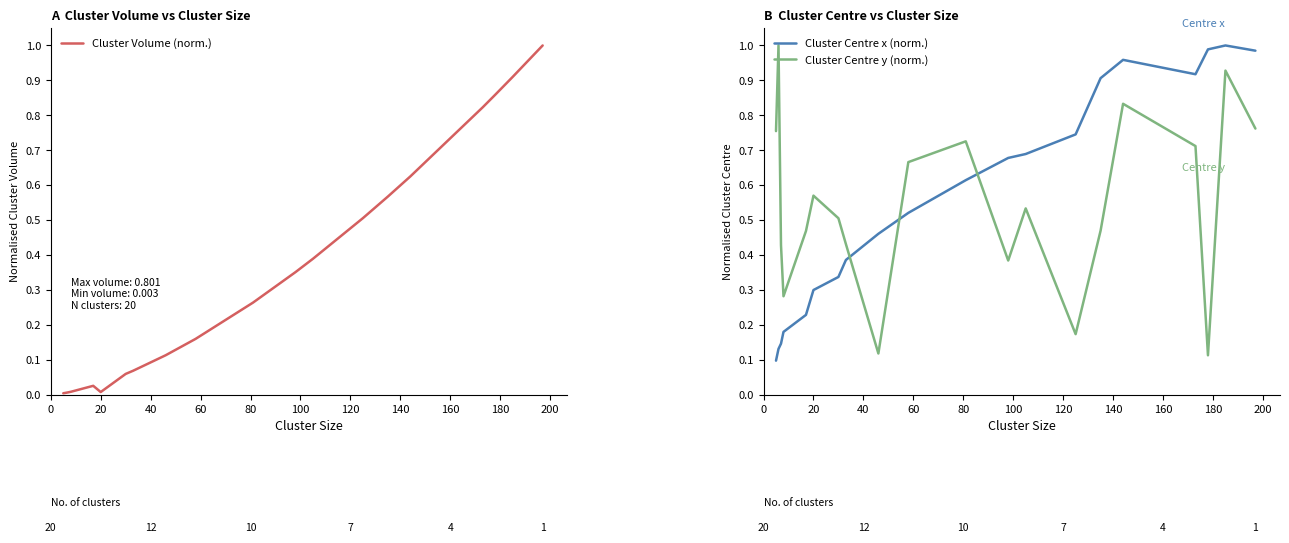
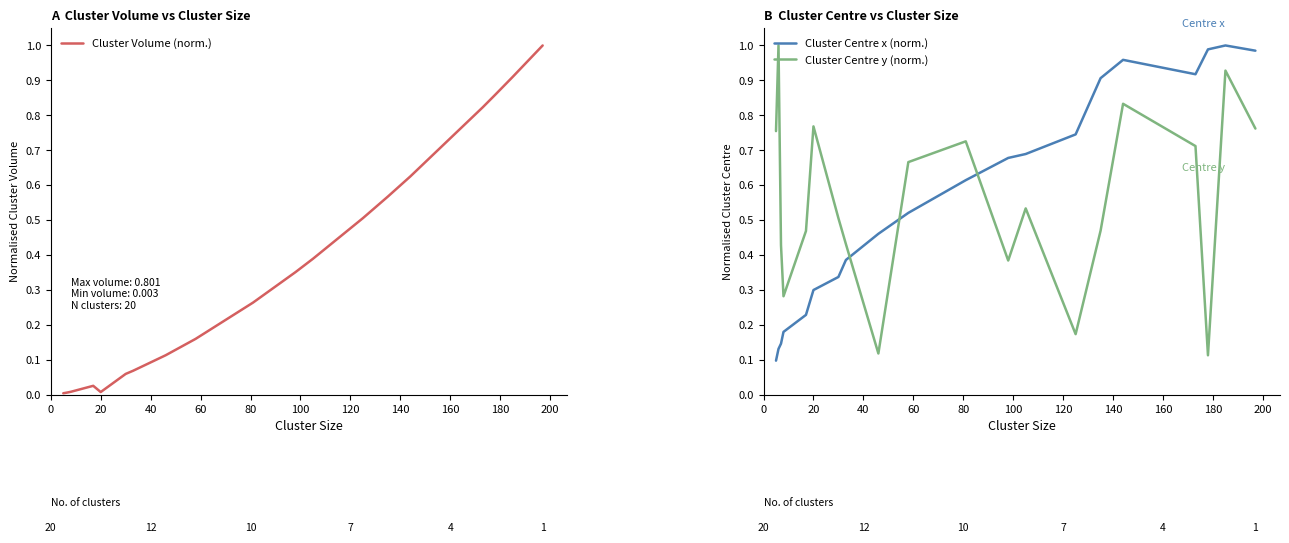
  {
    "A Cluster Volume vs Cluster Size": {
      "20": 0.01
    },
    "B Cluster Centre vs Cluster Size": {
      "Cluster Centre x (norm.)": {
        "20": 0.30
      },
      "Cluster Centre y (norm.)": {
-       "20": 0.57
+       "20": 0.77
      }
    }
  }
